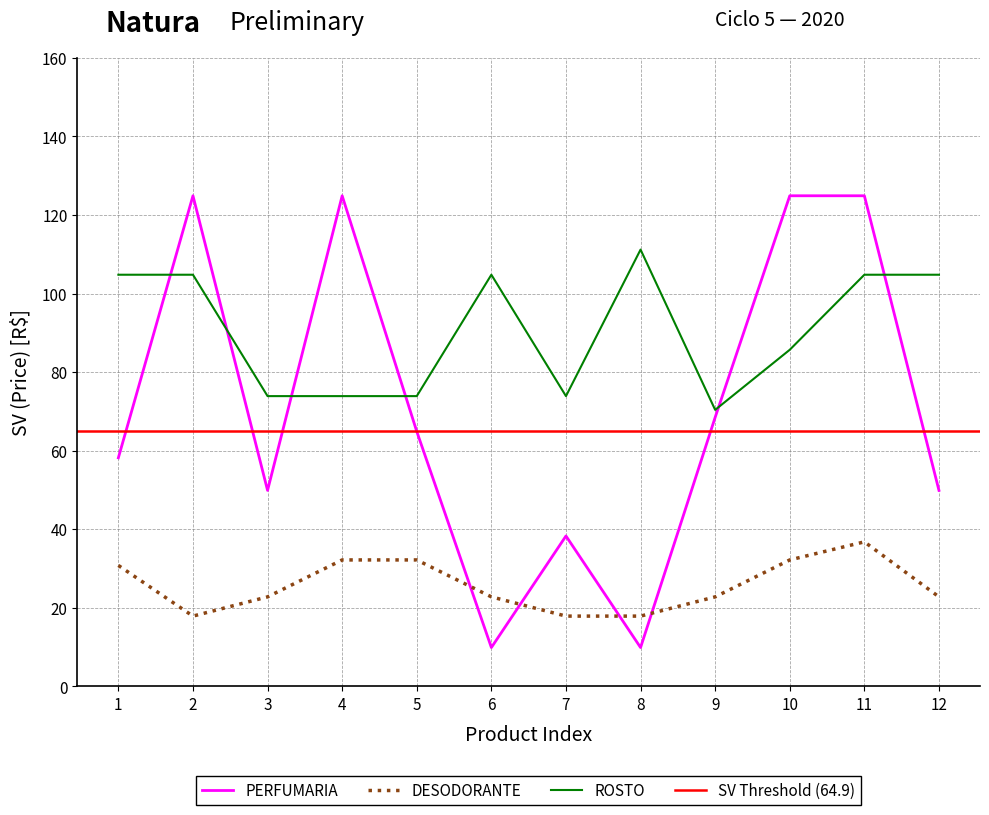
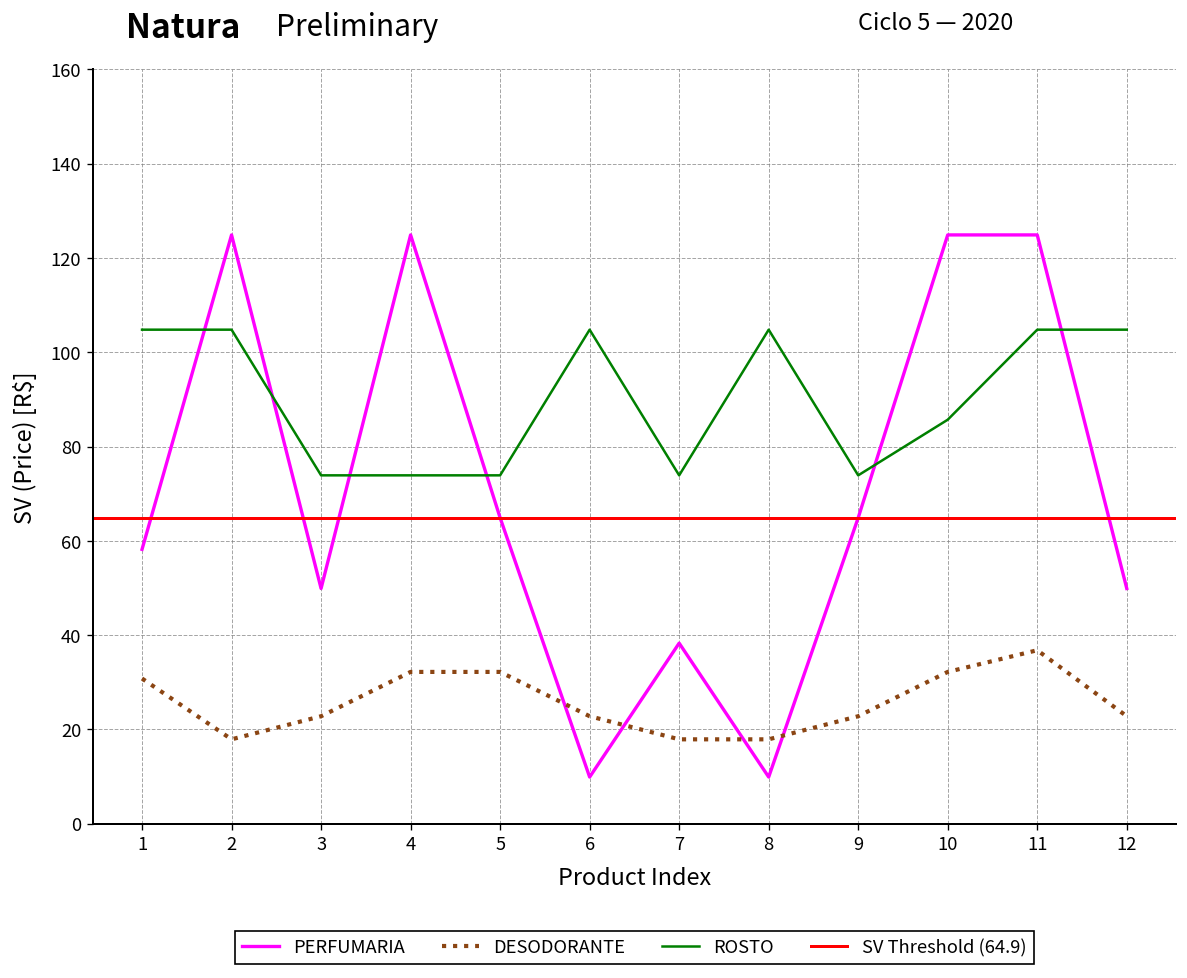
  {
    "PERFUMARIA": {
      "1": 58,
      "2": 125,
      "3": 50,
      "4": 125,
      "5": 65,
      "6": 10,
      "7": 38,
      "8": 10,
-     "9": 69,
+     "9": 65,
      "10": 125,
      "11": 125,
      "12": 50
    },
    "DESODORANTE": {
      "1": 31,
      "2": 18,
      "3": 23,
      "4": 32,
      "5": 32,
      "6": 23,
      "7": 18,
      "8": 18,
      "9": 23,
      "10": 32,
      "11": 37,
      "12": 23
    },
    "ROSTO": {
      "1": 105,
      "2": 105,
      "3": 74,
      "4": 74,
      "5": 74,
      "6": 105,
      "7": 74,
-     "8": 111,
-     "9": 70,
+     "8": 105,
+     "9": 74,
      "10": 86,
      "11": 105,
      "12": 105
    }
  }
